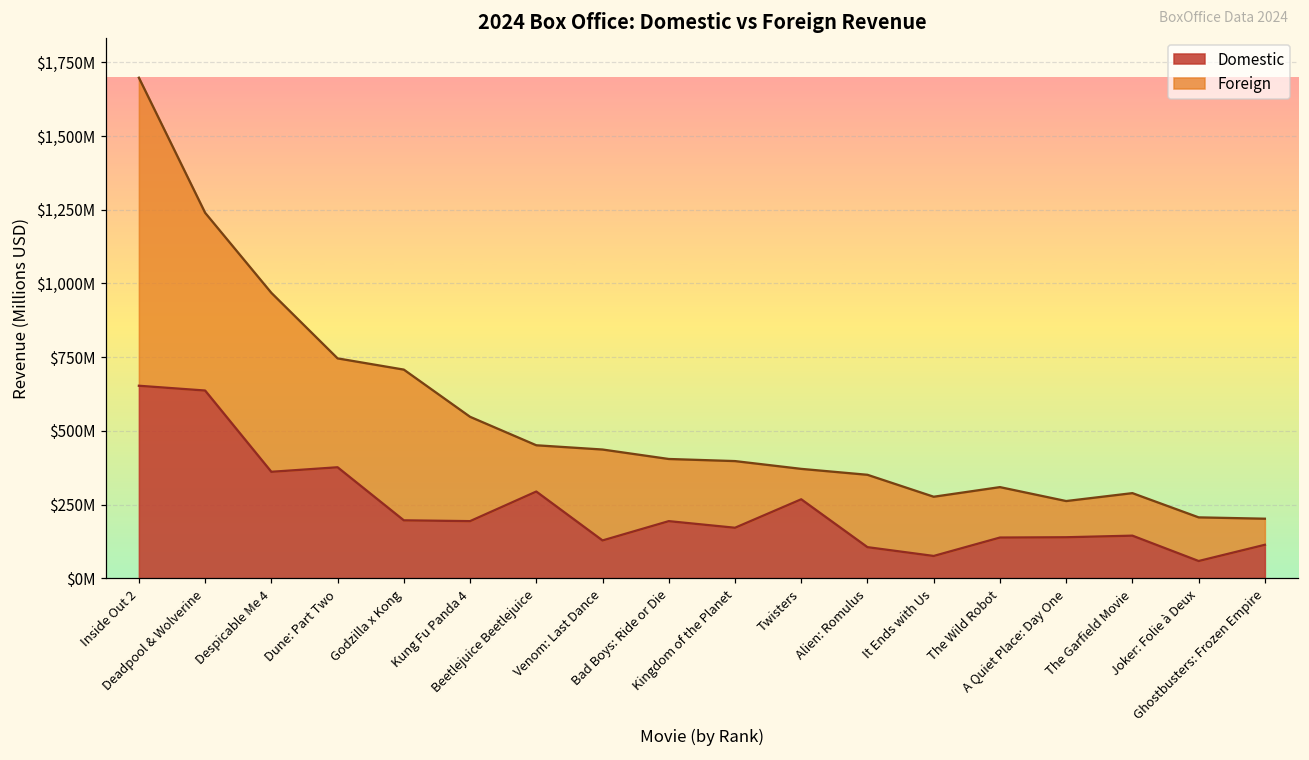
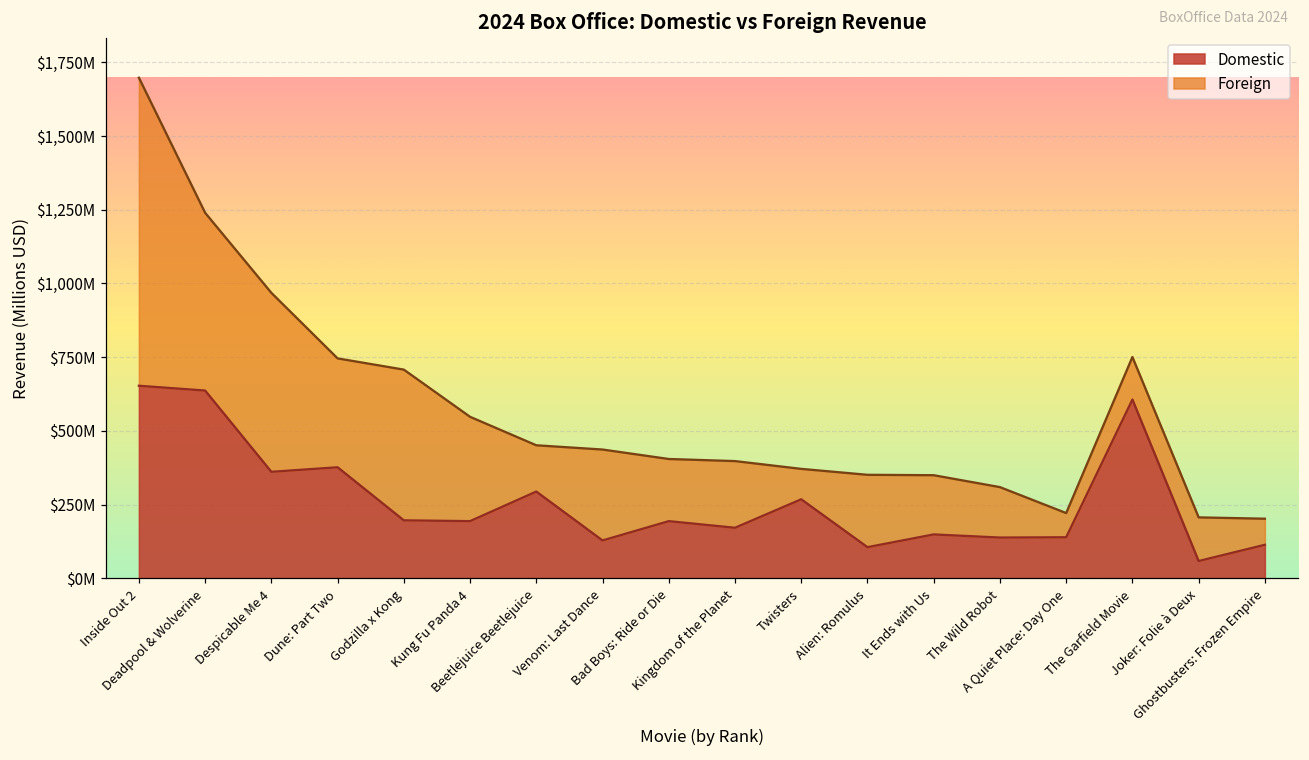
  {
    "Domestic": {
      "Inside Out 2": "$650,000,000",
      "Deadpool & Wolverine": "$640,000,000",
      "Despicable Me 4": "$360,000,000",
      "Dune: Part Two": "$380,000,000",
      "Godzilla x Kong": "$200,000,000",
      "Kung Fu Panda 4": "$190,000,000",
      "Beetlejuice Beetlejuice": "$290,000,000",
      "Venom: Last Dance": "$130,000,000",
      "Bad Boys: Ride or Die": "$190,000,000",
      "Kingdom of the Planet": "$170,000,000",
      "Twisters": "$270,000,000",
      "Alien: Romulus": "$110,000,000",
-     "It Ends with Us": "$80,000,000",
+     "It Ends with Us": "$150,000,000",
      "The Wild Robot": "$140,000,000",
      "A Quiet Place: Day One": "$140,000,000",
-     "The Garfield Movie": "$140,000,000",
+     "The Garfield Movie": "$610,000,000",
      "Joker: Folie à Deux": "$60,000,000",
      "Ghostbusters: Frozen Empire": "$110,000,000"
    },
    "Foreign": {
      "Inside Out 2": "$1,050,000,000",
      "Deadpool & Wolverine": "$600,000,000",
      "Despicable Me 4": "$610,000,000",
      "Dune: Part Two": "$370,000,000",
      "Godzilla x Kong": "$510,000,000",
      "Kung Fu Panda 4": "$350,000,000",
      "Beetlejuice Beetlejuice": "$160,000,000",
      "Venom: Last Dance": "$310,000,000",
      "Bad Boys: Ride or Die": "$210,000,000",
      "Kingdom of the Planet": "$230,000,000",
      "Twisters": "$100,000,000",
      "Alien: Romulus": "$250,000,000",
      "It Ends with Us": "$200,000,000",
      "The Wild Robot": "$170,000,000",
-     "A Quiet Place: Day One": "$120,000,000",
+     "A Quiet Place: Day One": "$80,000,000",
      "The Garfield Movie": "$140,000,000",
      "Joker: Folie à Deux": "$150,000,000",
      "Ghostbusters: Frozen Empire": "$90,000,000"
    }
  }
